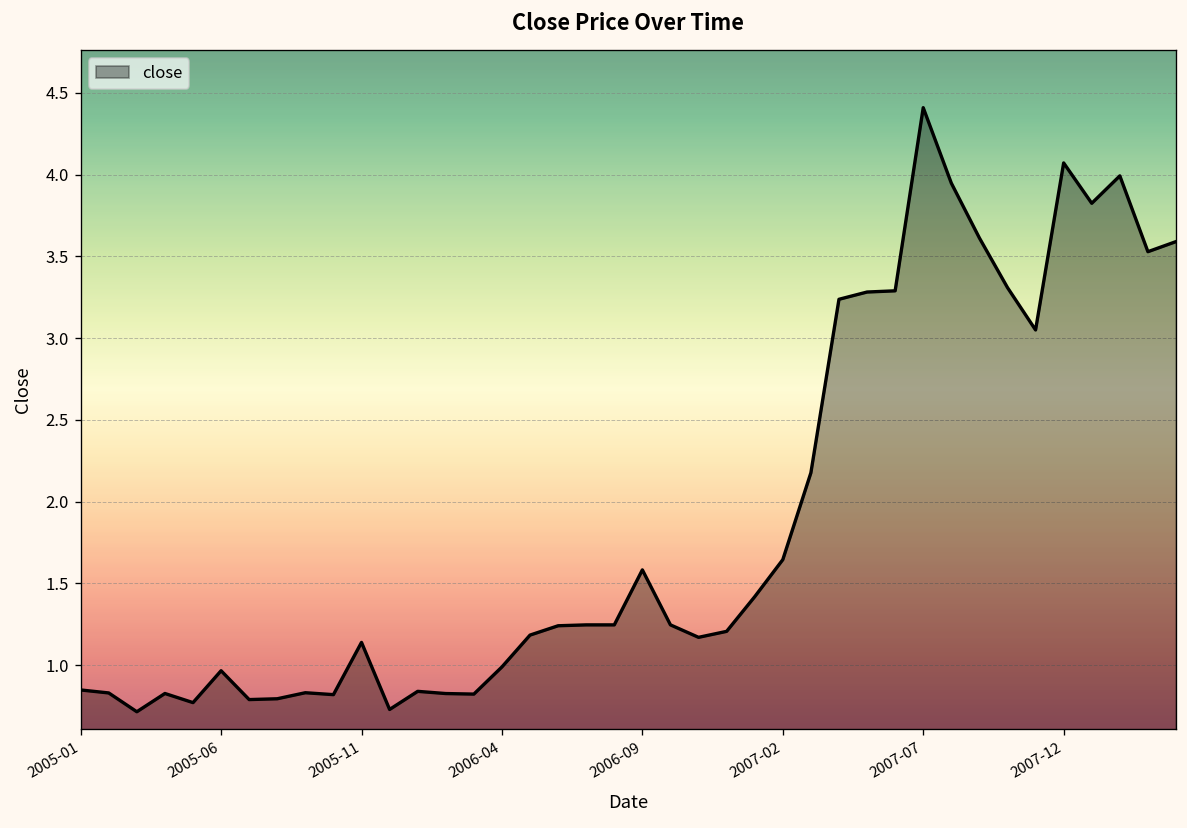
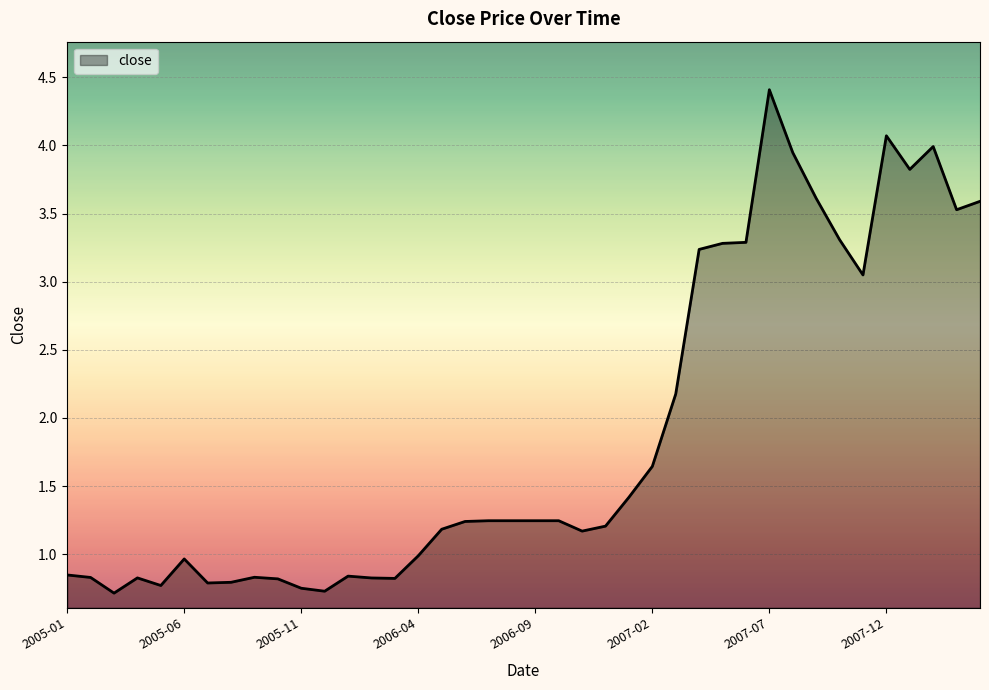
  {
    "2005-01": 0.85,
    "2005-06": 0.97,
-   "2005-11": 1.14,
+   "2005-11": 0.75,
    "2006-04": 0.99,
-   "2006-09": 1.58,
+   "2006-09": 1.25,
    "2007-02": 1.64,
    "2007-07": 4.41,
    "2007-12": 4.07
  }
